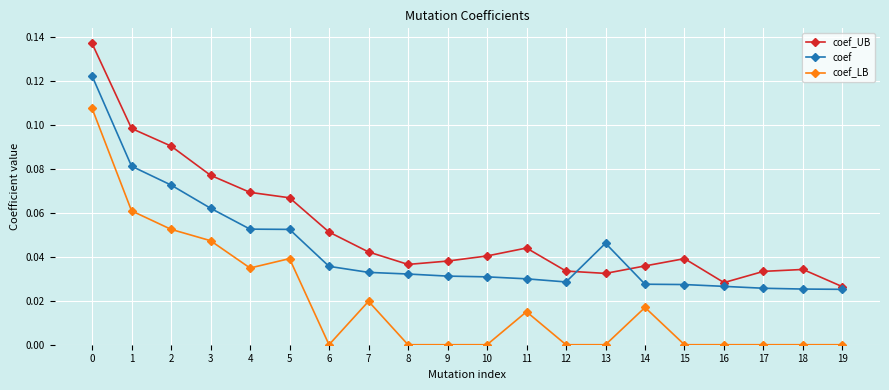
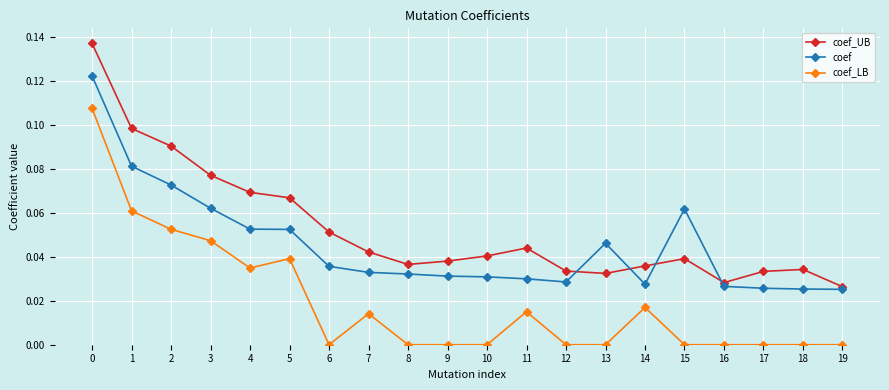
  {
    "coef_UB": {
      "0": 0.137,
      "1": 0.098,
      "2": 0.090,
      "3": 0.077,
      "4": 0.069,
      "5": 0.067,
      "6": 0.051,
      "7": 0.042,
      "8": 0.037,
      "9": 0.038,
      "10": 0.040,
      "11": 0.044,
      "12": 0.034,
      "13": 0.032,
      "14": 0.036,
      "15": 0.039,
      "16": 0.028,
      "17": 0.033,
      "18": 0.034,
      "19": 0.026
    },
    "coef": {
      "0": 0.122,
      "1": 0.081,
      "2": 0.073,
      "3": 0.062,
      "4": 0.053,
      "5": 0.052,
      "6": 0.036,
      "7": 0.033,
      "8": 0.032,
      "9": 0.031,
      "10": 0.031,
      "11": 0.030,
      "12": 0.029,
      "13": 0.046,
      "14": 0.028,
-     "15": 0.027,
+     "15": 0.062,
      "16": 0.027,
      "17": 0.026,
      "18": 0.025,
      "19": 0.025
    },
    "coef_LB": {
      "0": 0.108,
      "1": 0.061,
      "2": 0.052,
      "3": 0.047,
      "4": 0.035,
      "5": 0.039,
      "6": 0.000,
-     "7": 0.020,
+     "7": 0.014,
      "8": 0.000,
      "9": 0.000,
      "10": 0.000,
      "11": 0.015,
      "12": 0.000,
      "13": 0.000,
      "14": 0.017,
      "15": 0.000,
      "16": 0.000,
      "17": 0.000,
      "18": 0.000,
      "19": 0.000
    }
  }
